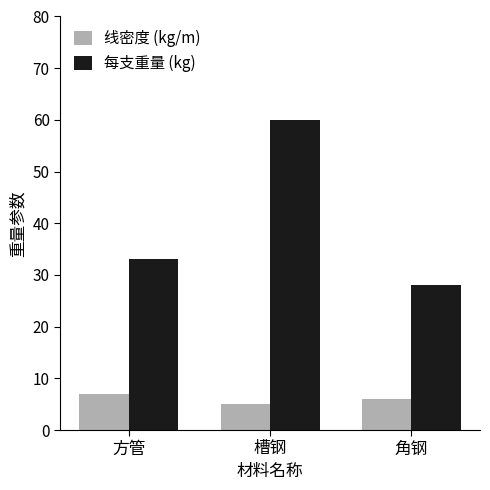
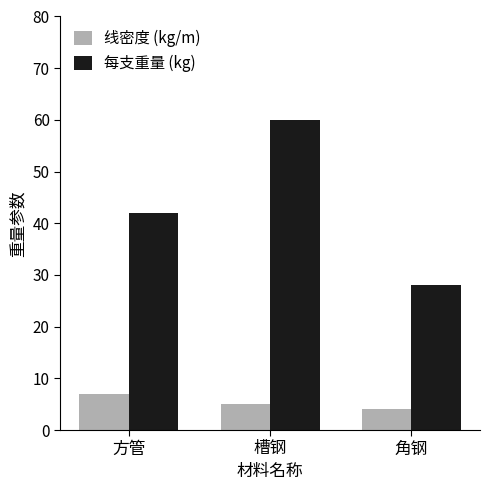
  {
    "线密度 (kg/m)": {
      "方管": 7,
      "槽钢": 5,
-     "角钢": 6
+     "角钢": 4
    },
    "每支重量 (kg)": {
-     "方管": 33,
+     "方管": 42,
      "槽钢": 60,
      "角钢": 28
    }
  }
